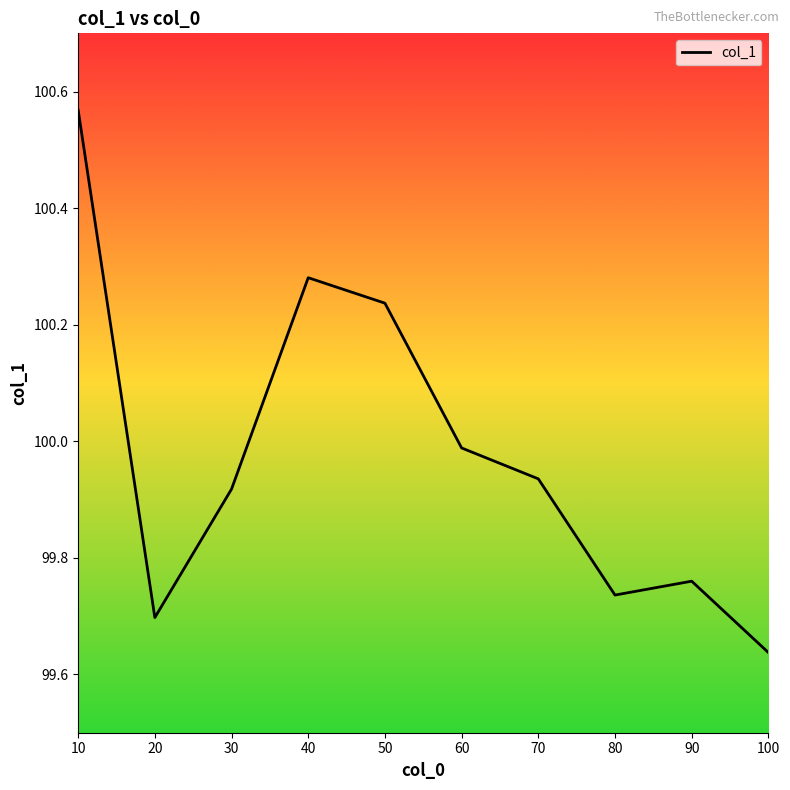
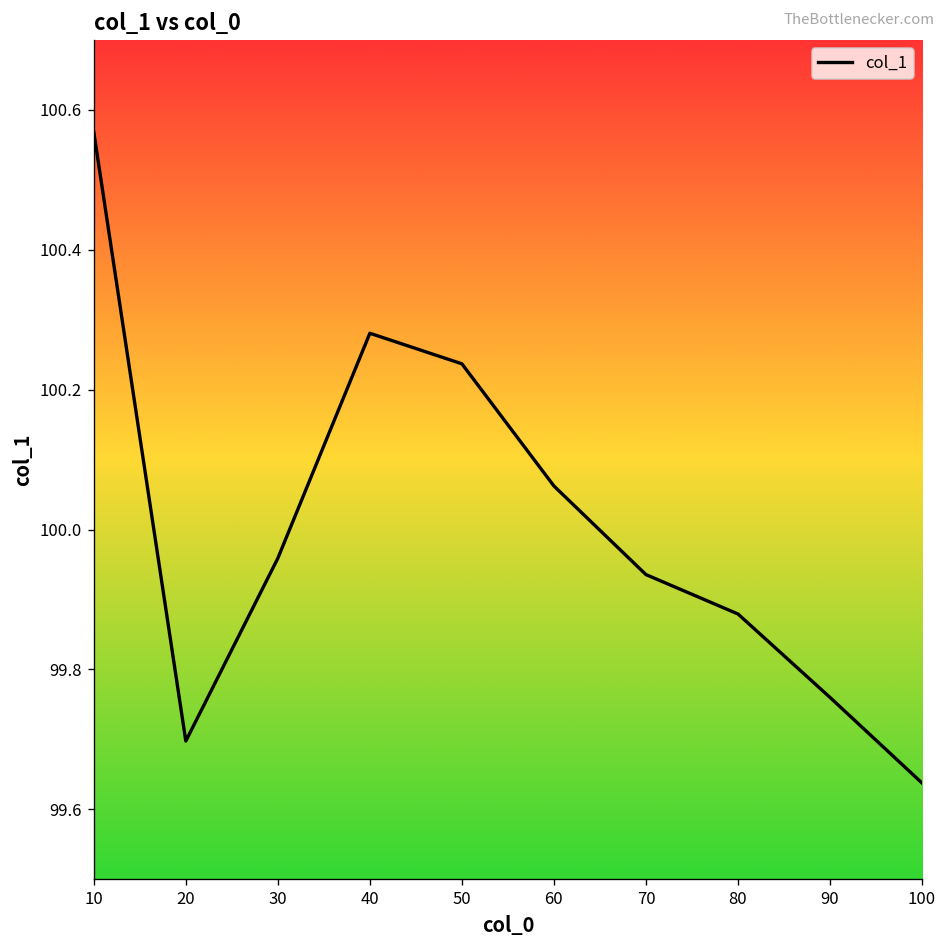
  {
    "10": 100.57,
    "20": 99.70,
-   "30": 99.92,
+   "30": 99.96,
    "40": 100.28,
    "50": 100.24,
-   "60": 99.99,
+   "60": 100.06,
    "70": 99.94,
-   "80": 99.74,
+   "80": 99.88,
    "90": 99.76,
    "100": 99.64
  }
